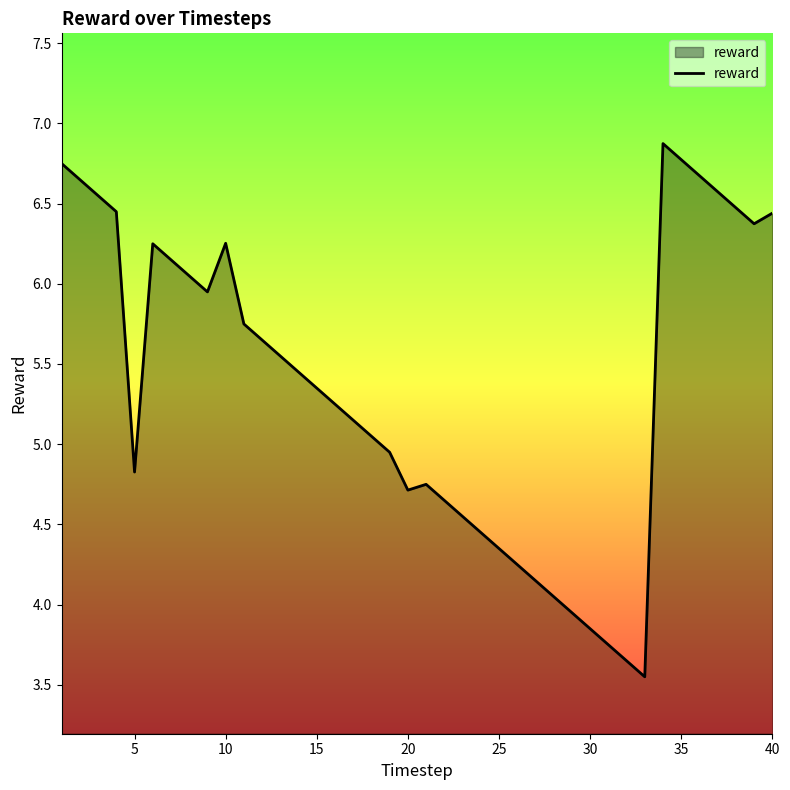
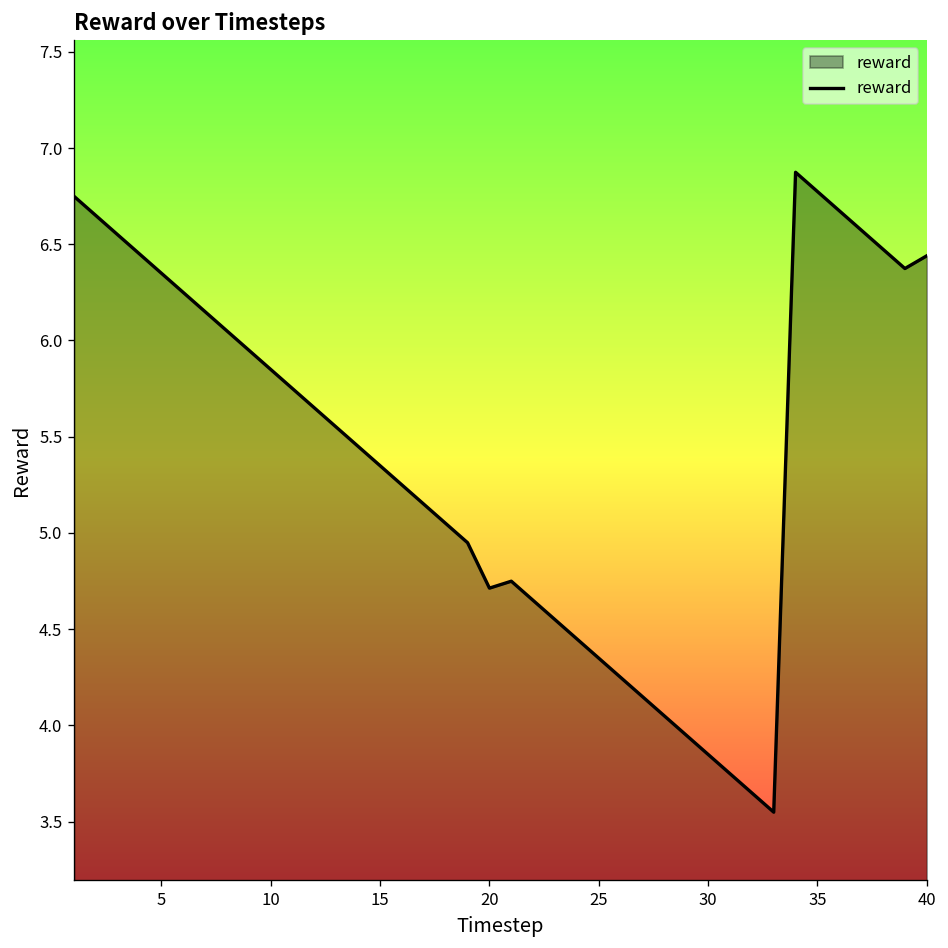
  {
-   "5": 4.83,
-   "10": 6.25,
+   "5": 6.35,
+   "10": 5.85,
    "15": 5.35,
    "20": 4.71,
    "25": 4.35,
    "30": 3.85,
    "35": 6.77,
    "40": 6.44
  }
